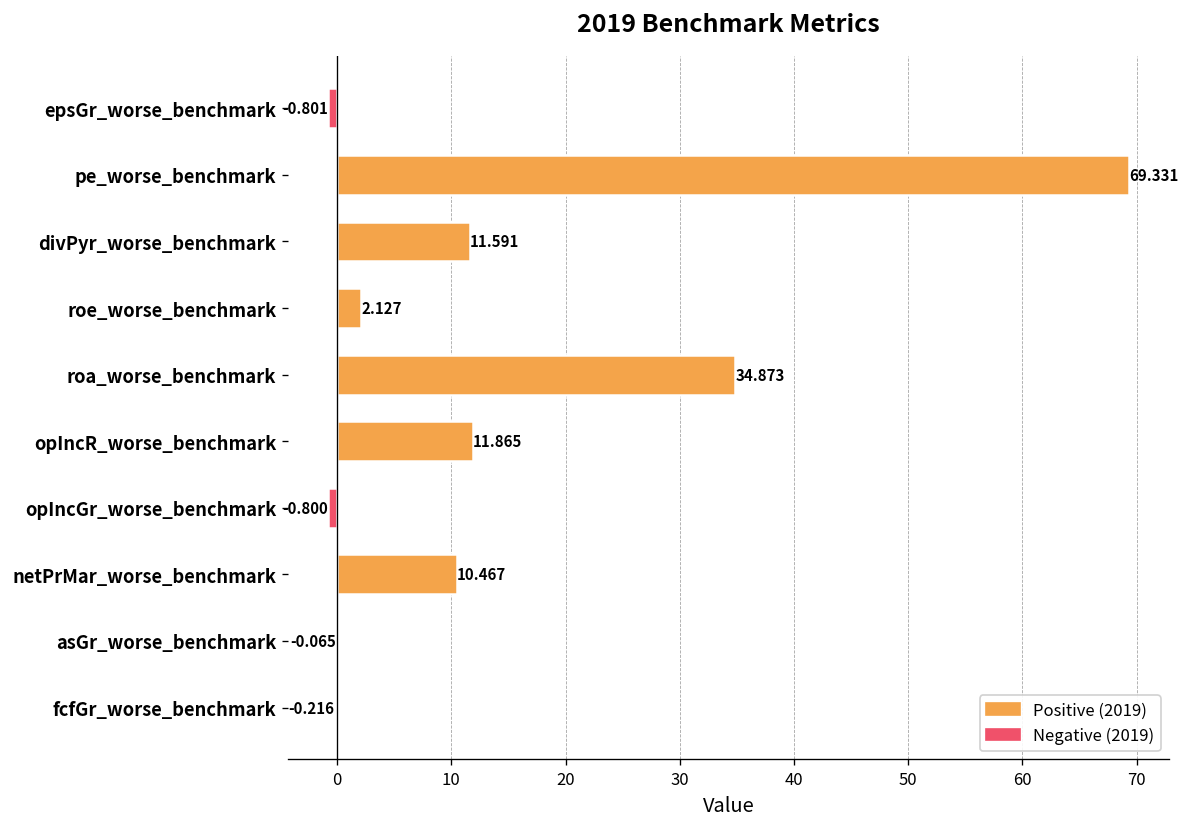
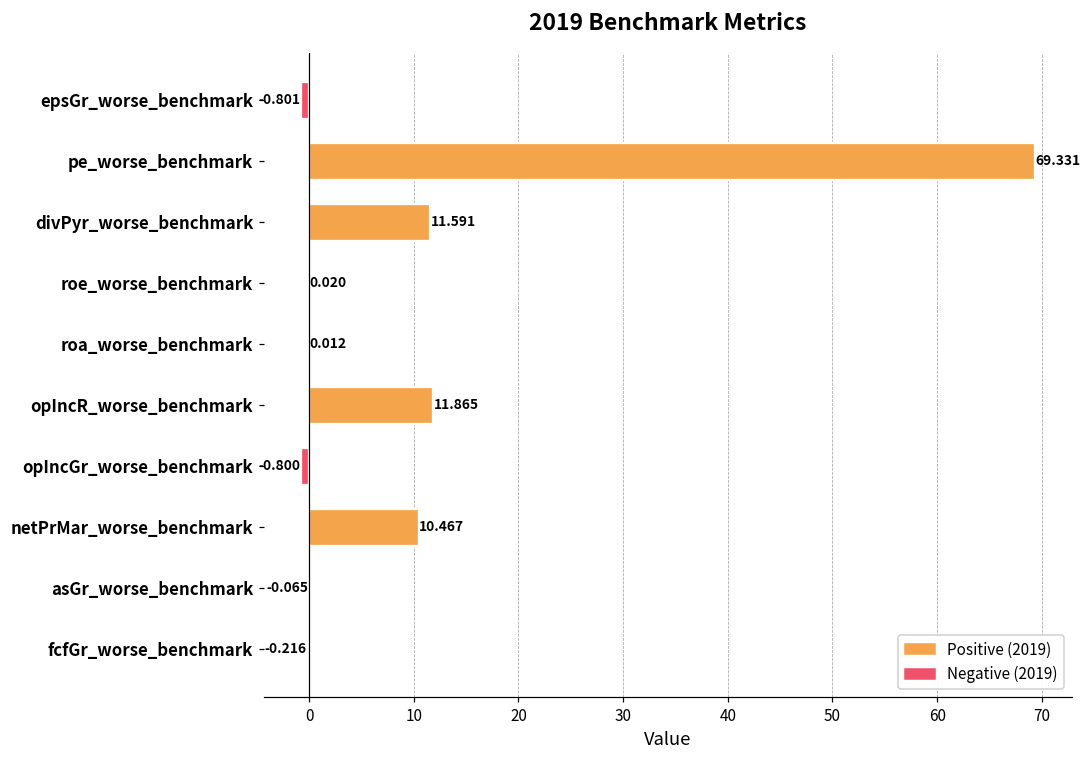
  {
    "epsGr_worse_benchmark": -0.801,
    "pe_worse_benchmark": 69.331,
    "divPyr_worse_benchmark": 11.591,
-   "roe_worse_benchmark": 2.127,
-   "roa_worse_benchmark": 34.873,
+   "roe_worse_benchmark": 0.020,
+   "roa_worse_benchmark": 0.012,
    "opIncR_worse_benchmark": 11.865,
    "opIncGr_worse_benchmark": -0.800,
    "netPrMar_worse_benchmark": 10.467,
    "asGr_worse_benchmark": -0.065,
    "fcfGr_worse_benchmark": -0.216
  }
